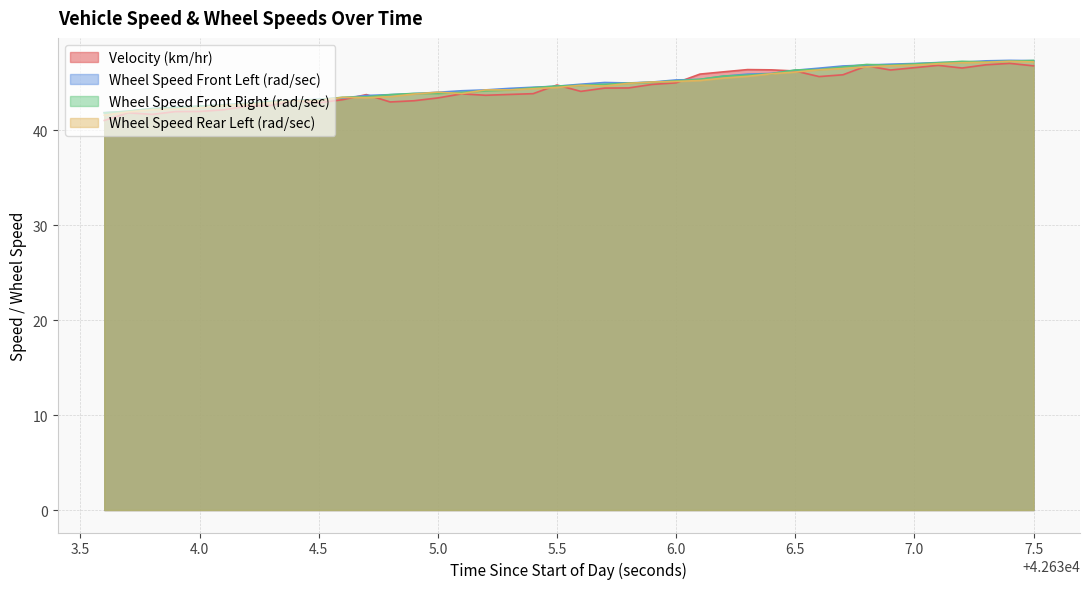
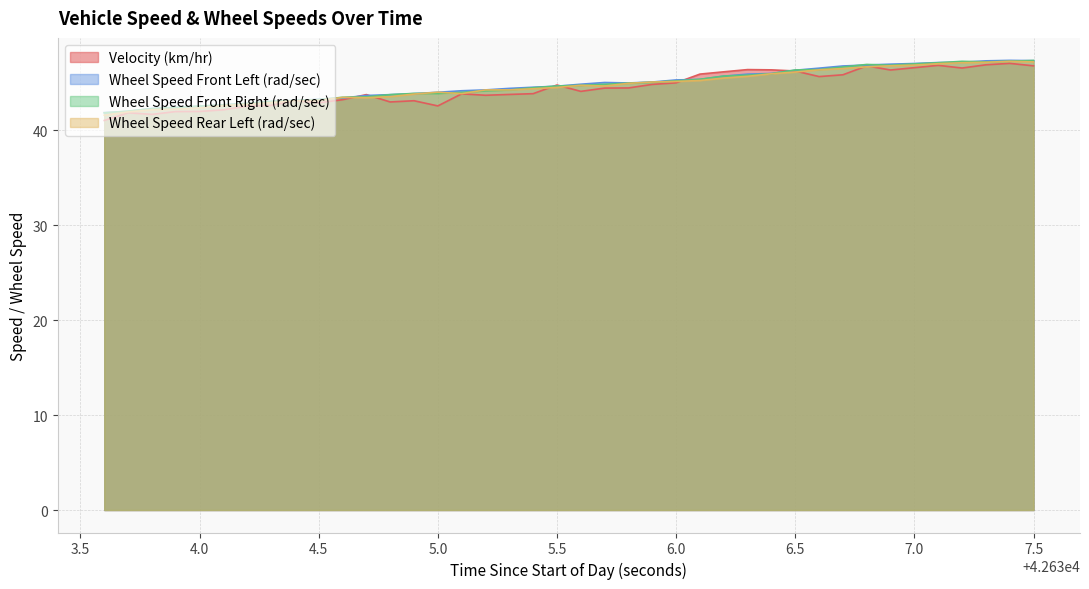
  {
    "Velocity (km/hr)": {
-     "5.0": 43.4,
+     "5.0": 42.6,
      "7.0": 47,
      "7.5": 47
    }
  }
